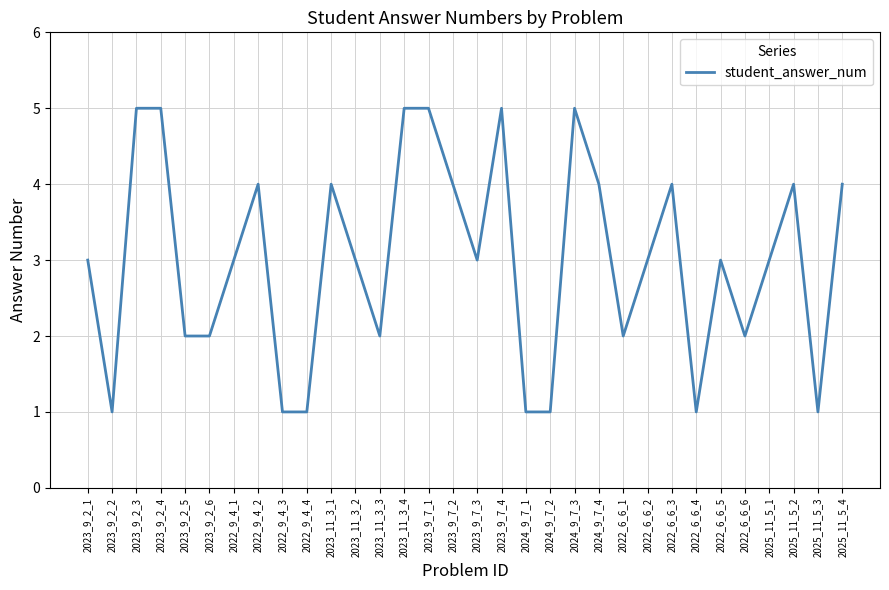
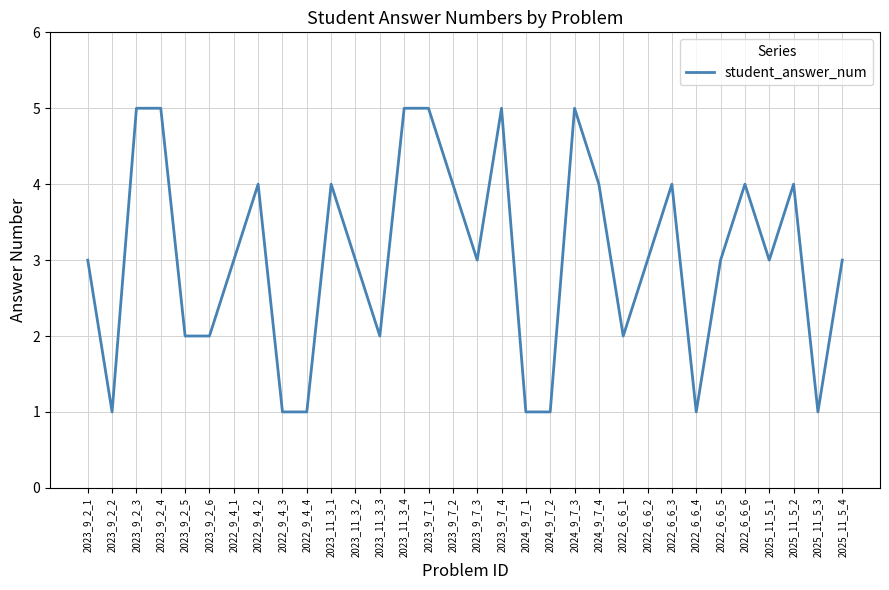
  {
    "2023_9_2_1": 3,
    "2023_9_2_2": 1,
    "2023_9_2_3": 5,
    "2023_9_2_4": 5,
    "2023_9_2_5": 2,
    "2023_9_2_6": 2,
    "2022_9_4_1": 3,
    "2022_9_4_2": 4,
    "2022_9_4_3": 1,
    "2022_9_4_4": 1,
    "2023_11_3_1": 4,
    "2023_11_3_2": 3,
    "2023_11_3_3": 2,
    "2023_11_3_4": 5,
    "2023_9_7_1": 5,
    "2023_9_7_2": 4,
    "2023_9_7_3": 3,
    "2023_9_7_4": 5,
    "2024_9_7_1": 1,
    "2024_9_7_2": 1,
    "2024_9_7_3": 5,
    "2024_9_7_4": 4,
    "2022_6_6_1": 2,
    "2022_6_6_2": 3,
    "2022_6_6_3": 4,
    "2022_6_6_4": 1,
    "2022_6_6_5": 3,
-   "2022_6_6_6": 2,
+   "2022_6_6_6": 4,
    "2025_11_5_1": 3,
    "2025_11_5_2": 4,
    "2025_11_5_3": 1,
-   "2025_11_5_4": 4
+   "2025_11_5_4": 3
  }
